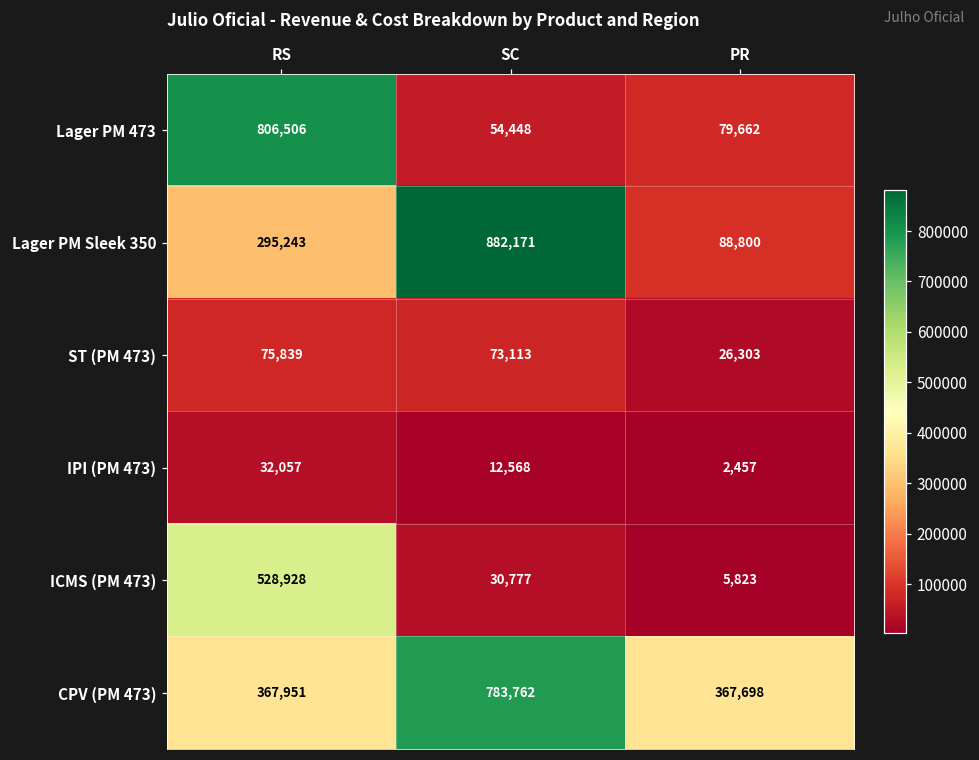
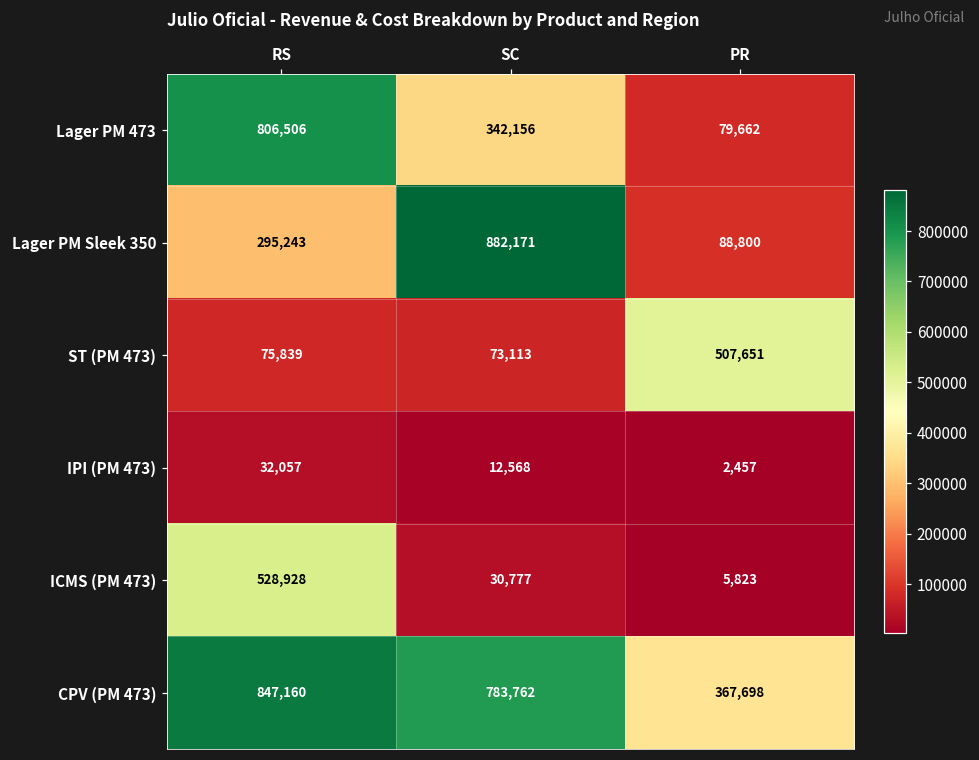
  {
    "Lager PM 473": {
      "RS": "806,506",
-     "SC": "54,448",
+     "SC": "342,156",
      "PR": "79,662"
    },
    "Lager PM Sleek 350": {
      "RS": "295,243",
      "SC": "882,171",
      "PR": "88,800"
    },
    "ST (PM 473)": {
      "RS": "75,839",
      "SC": "73,113",
-     "PR": "26,303"
+     "PR": "507,651"
    },
    "IPI (PM 473)": {
      "RS": "32,057",
      "SC": "12,568",
      "PR": "2,457"
    },
    "ICMS (PM 473)": {
      "RS": "528,928",
      "SC": "30,777",
      "PR": "5,823"
    },
    "CPV (PM 473)": {
-     "RS": "367,951",
+     "RS": "847,160",
      "SC": "783,762",
      "PR": "367,698"
    }
  }
